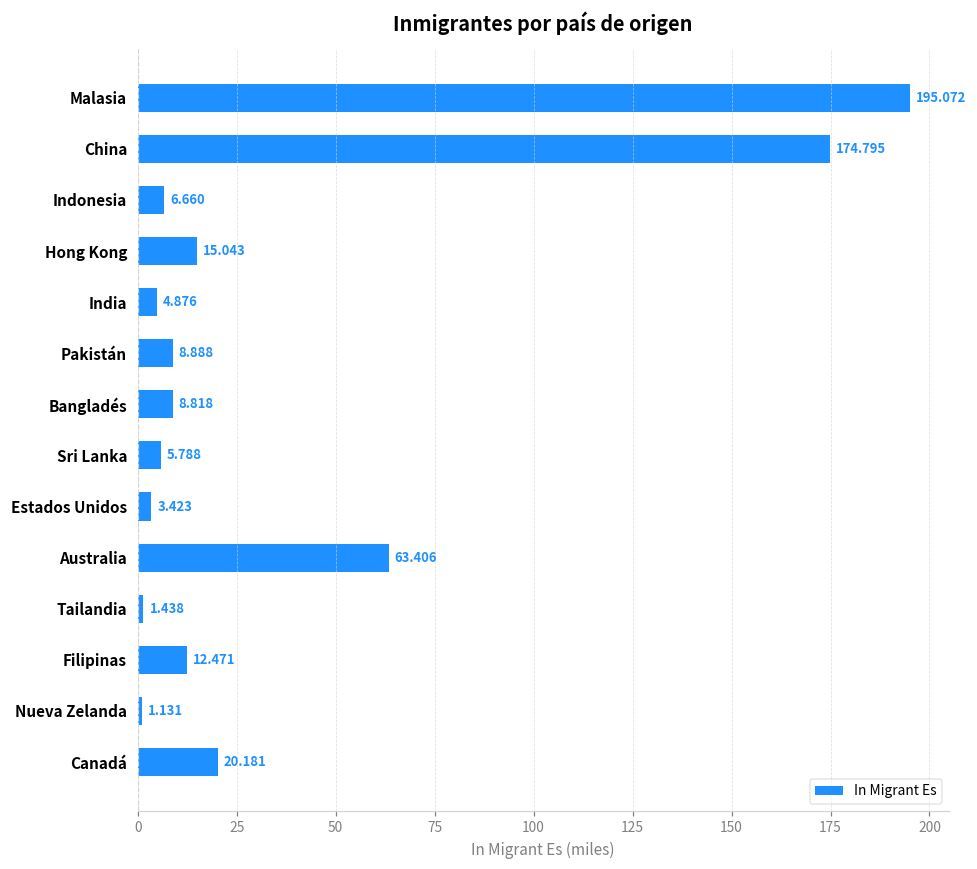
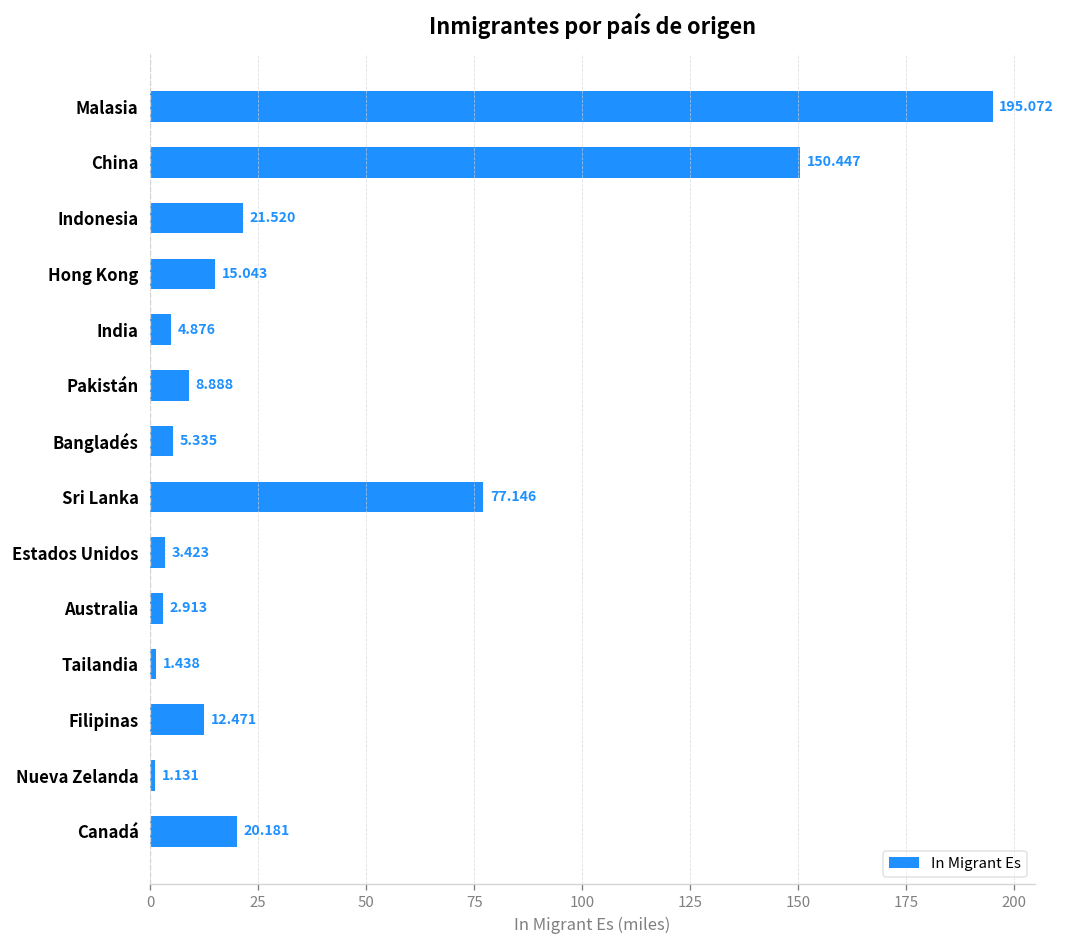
  {
    "Malasia": 195.072,
-   "China": 174.795,
-   "Indonesia": 6.660,
+   "China": 150.447,
+   "Indonesia": 21.520,
    "Hong Kong": 15.043,
    "India": 4.876,
    "Pakistán": 8.888,
-   "Bangladés": 8.818,
-   "Sri Lanka": 5.788,
+   "Bangladés": 5.335,
+   "Sri Lanka": 77.146,
    "Estados Unidos": 3.423,
-   "Australia": 63.406,
+   "Australia": 2.913,
    "Tailandia": 1.438,
    "Filipinas": 12.471,
    "Nueva Zelanda": 1.131,
    "Canadá": 20.181
  }
